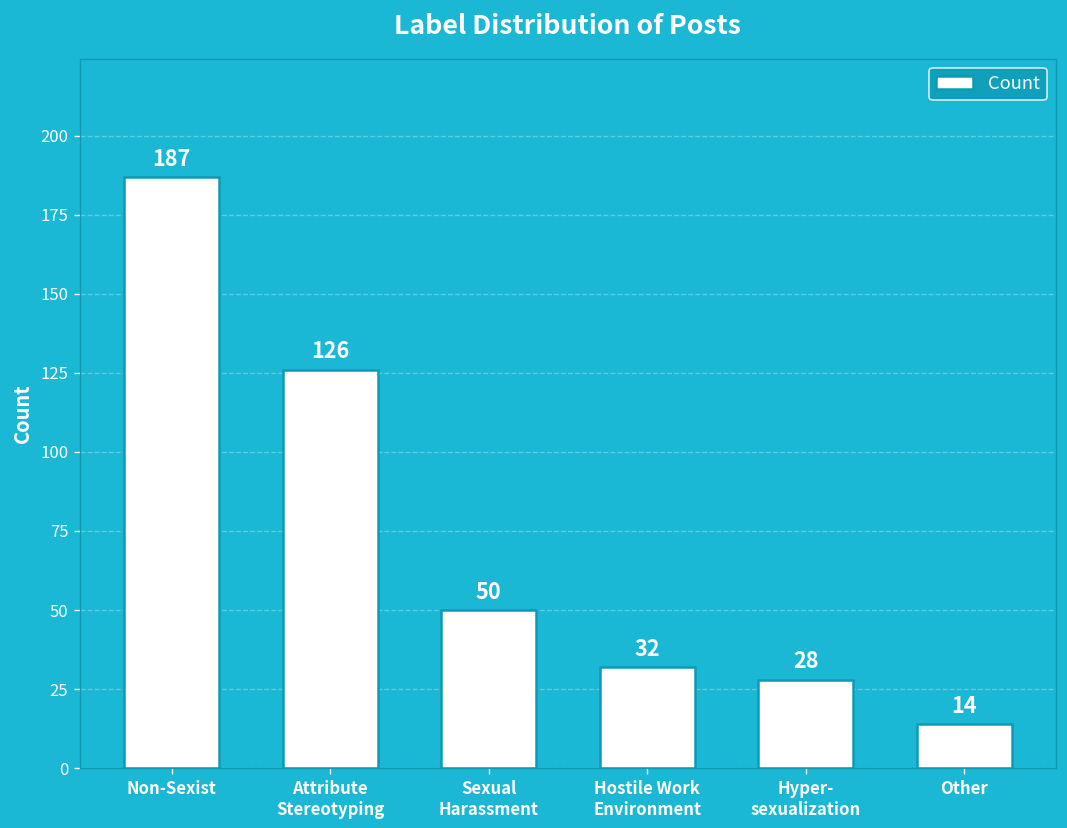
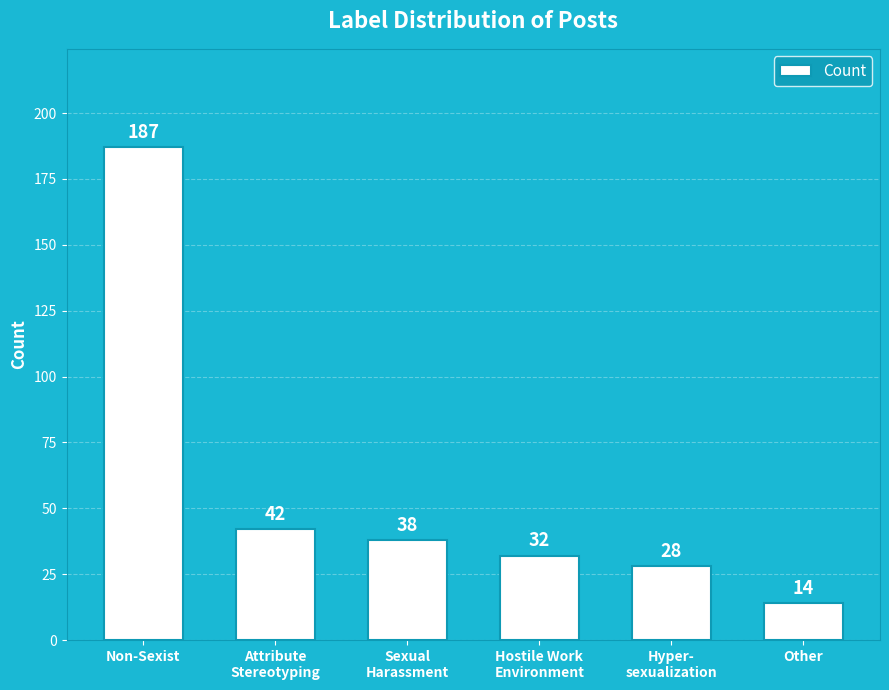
  {
    "Non-Sexist": 187,
-   "Attribute Stereotyping": 126,
-   "Sexual Harassment": 50,
+   "Attribute Stereotyping": 42,
+   "Sexual Harassment": 38,
    "Hostile Work Environment": 32,
    "Hyper- sexualization": 28,
    "Other": 14
  }
